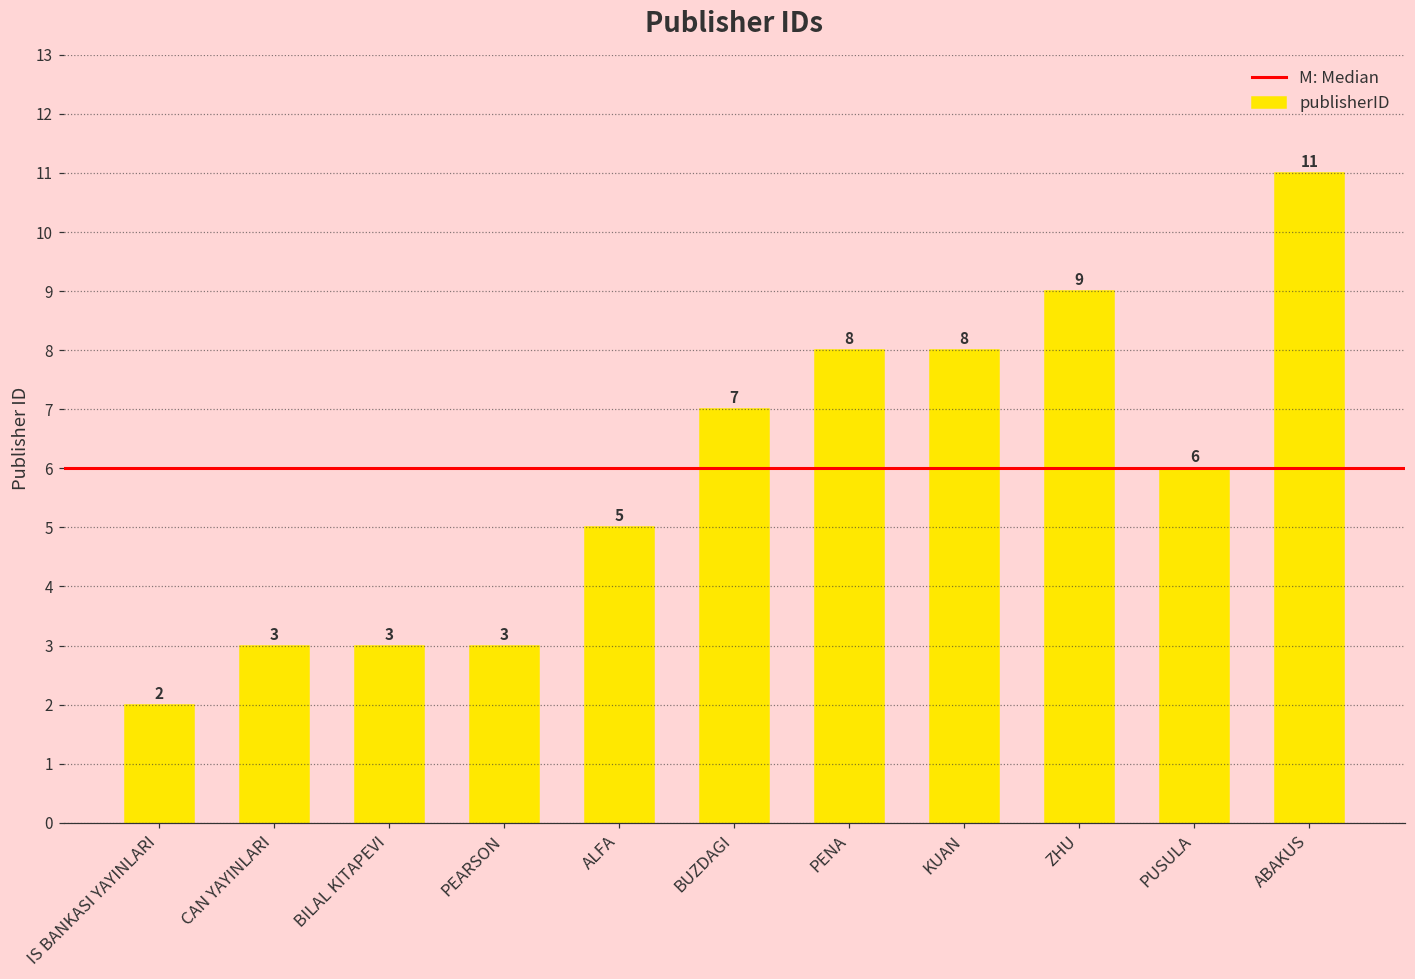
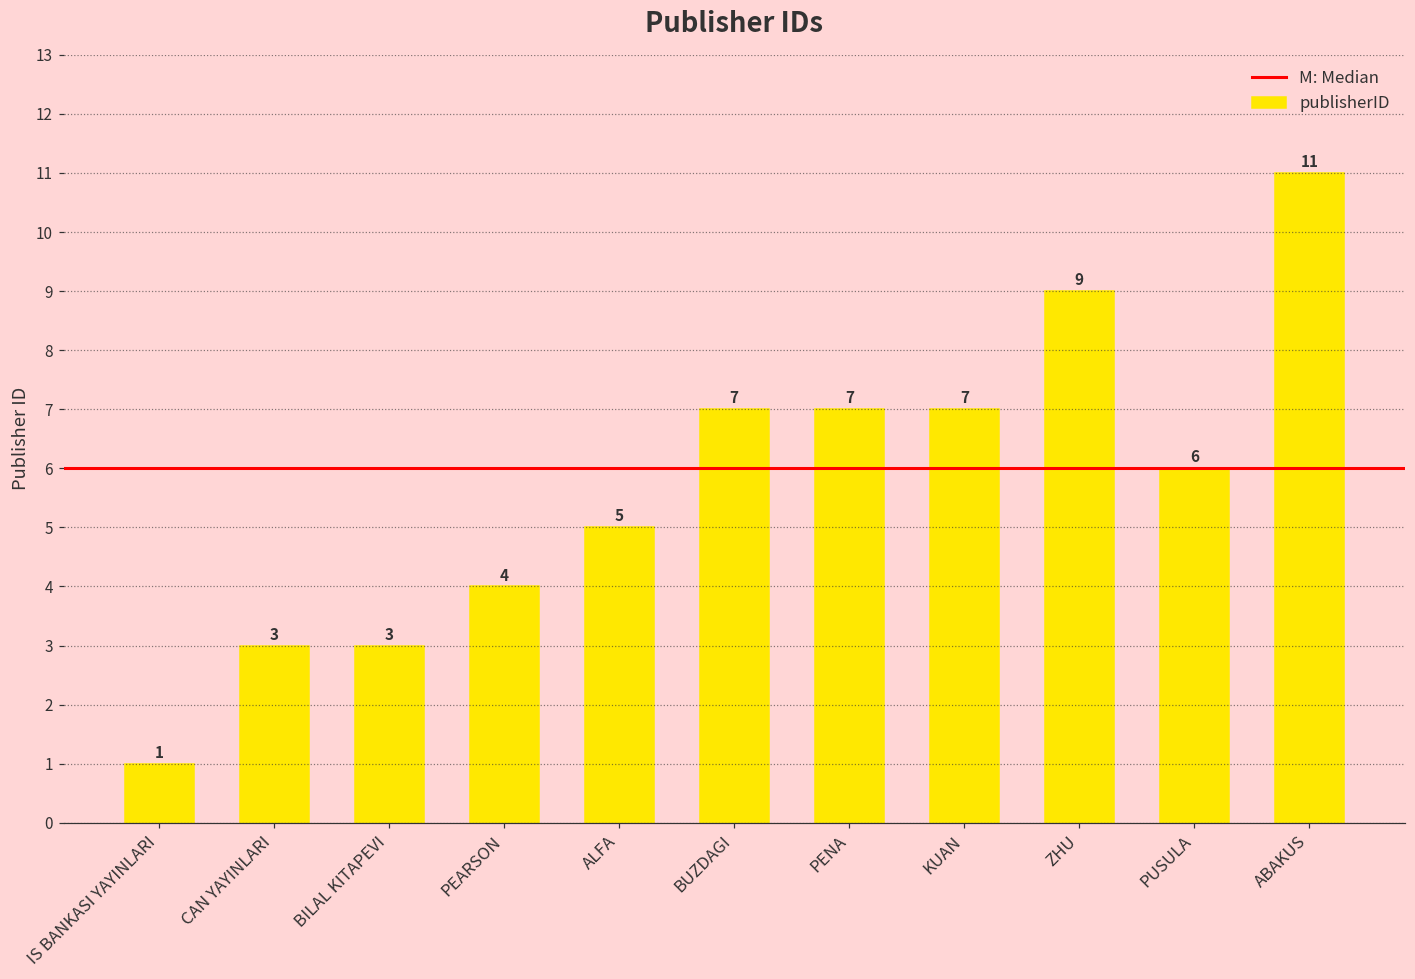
  {
-   "IS BANKASI YAYINLARI": 2,
+   "IS BANKASI YAYINLARI": 1,
    "CAN YAYINLARI": 3,
    "BILAL KITAPEVI": 3,
-   "PEARSON": 3,
+   "PEARSON": 4,
    "ALFA": 5,
    "BUZDAGI": 7,
-   "PENA": 8,
-   "KUAN": 8,
+   "PENA": 7,
+   "KUAN": 7,
    "ZHU": 9,
    "PUSULA": 6,
    "ABAKUS": 11
  }
